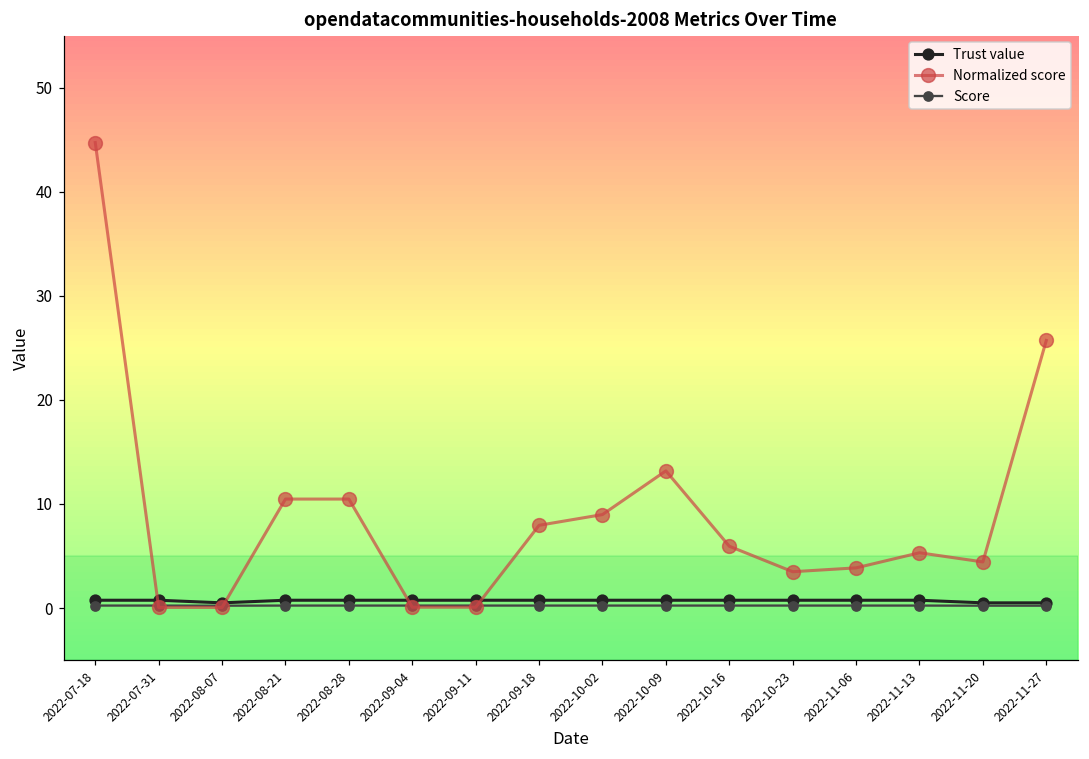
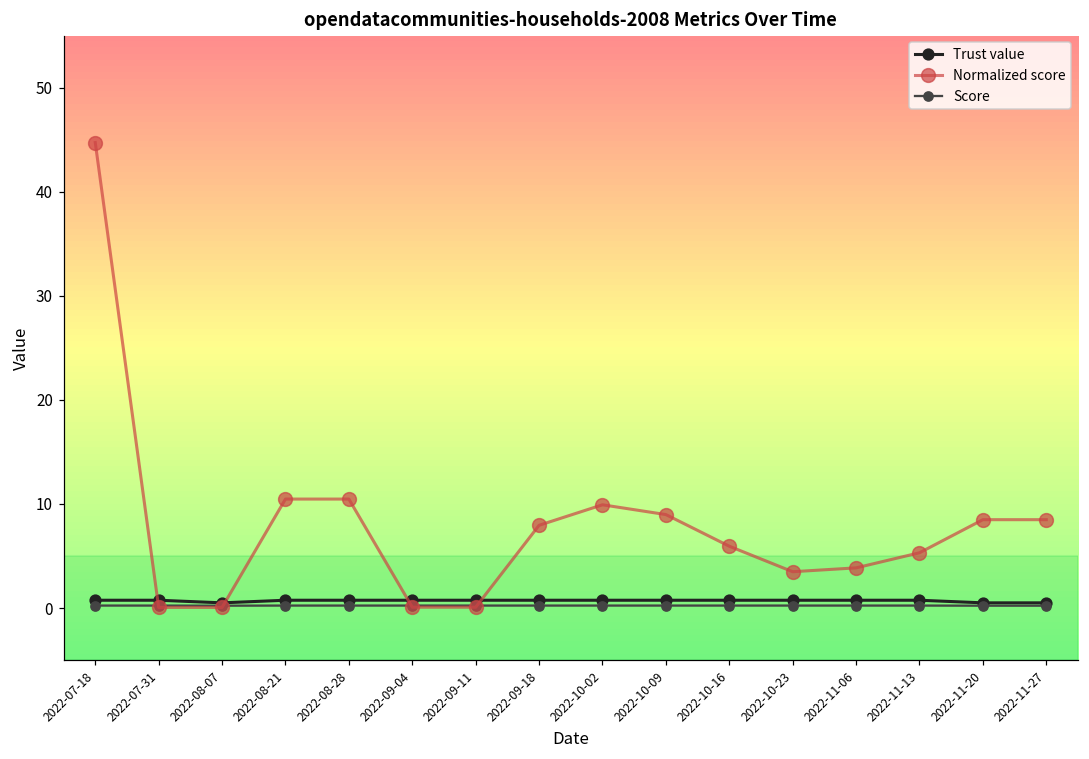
  {
    "Normalized score": {
      "2022-07-18": 45,
      "2022-08-21": 10,
      "2022-08-28": 10,
      "2022-09-18": 8,
-     "2022-10-02": 9,
-     "2022-10-09": 13,
+     "2022-10-02": 10,
+     "2022-10-09": 9,
      "2022-10-16": 6,
      "2022-10-23": 3,
      "2022-11-06": 4,
      "2022-11-13": 5,
-     "2022-11-20": 4,
-     "2022-11-27": 26
+     "2022-11-20": 8,
+     "2022-11-27": 8
    }
  }
